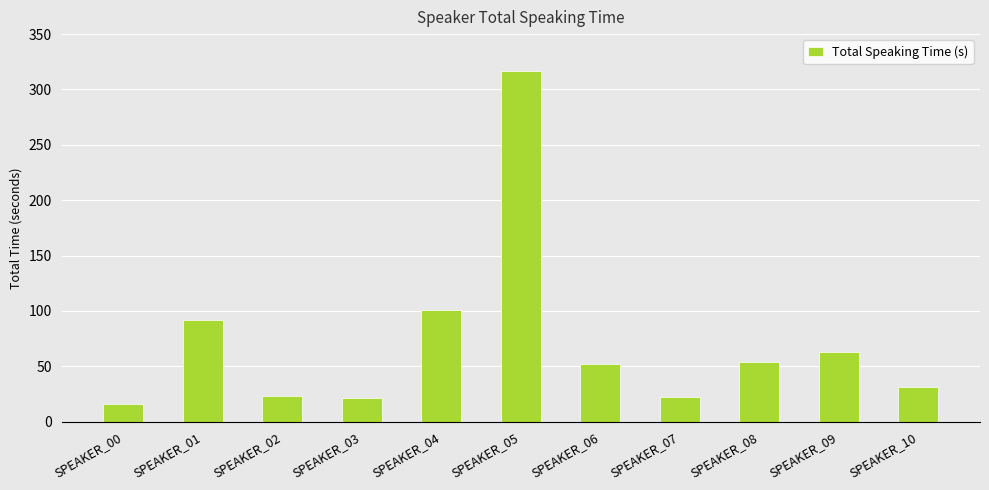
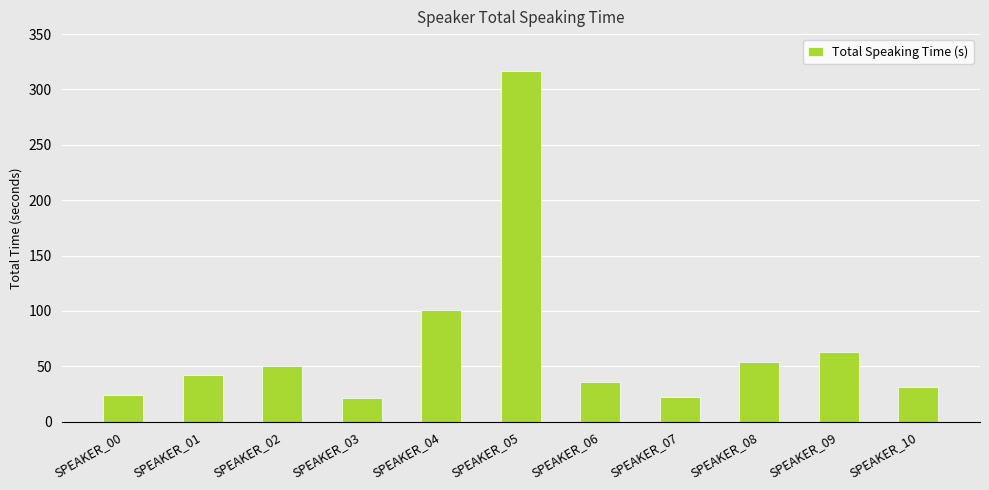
  {
-   "SPEAKER_00": 16,
-   "SPEAKER_01": 92,
-   "SPEAKER_02": 23,
+   "SPEAKER_00": 24,
+   "SPEAKER_01": 42,
+   "SPEAKER_02": 50,
    "SPEAKER_03": 21,
    "SPEAKER_04": 101,
    "SPEAKER_05": 317,
-   "SPEAKER_06": 52,
+   "SPEAKER_06": 36,
    "SPEAKER_07": 23,
    "SPEAKER_08": 54,
    "SPEAKER_09": 63,
    "SPEAKER_10": 31
  }
